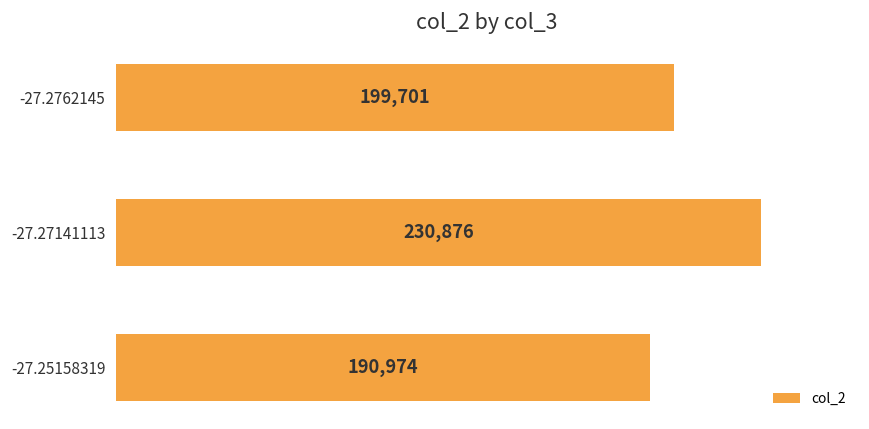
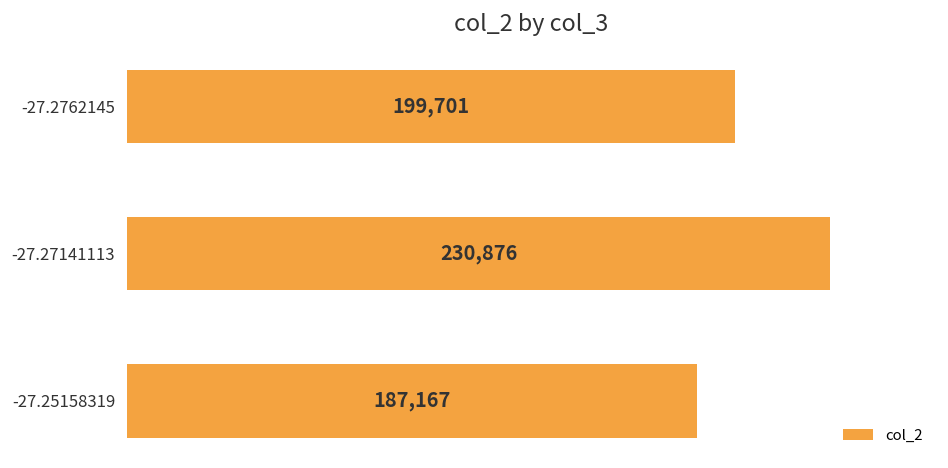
  {
    "-27.2762145": "199,701",
    "-27.27141113": "230,876",
-   "-27.25158319": "190,974"
+   "-27.25158319": "187,167"
  }
